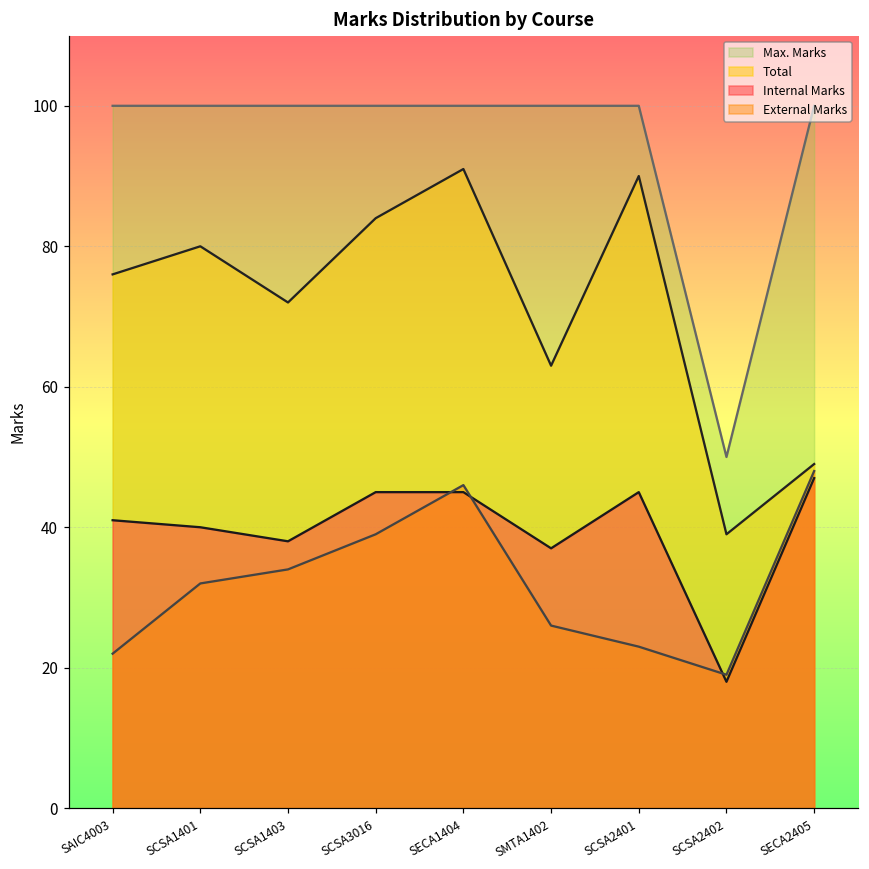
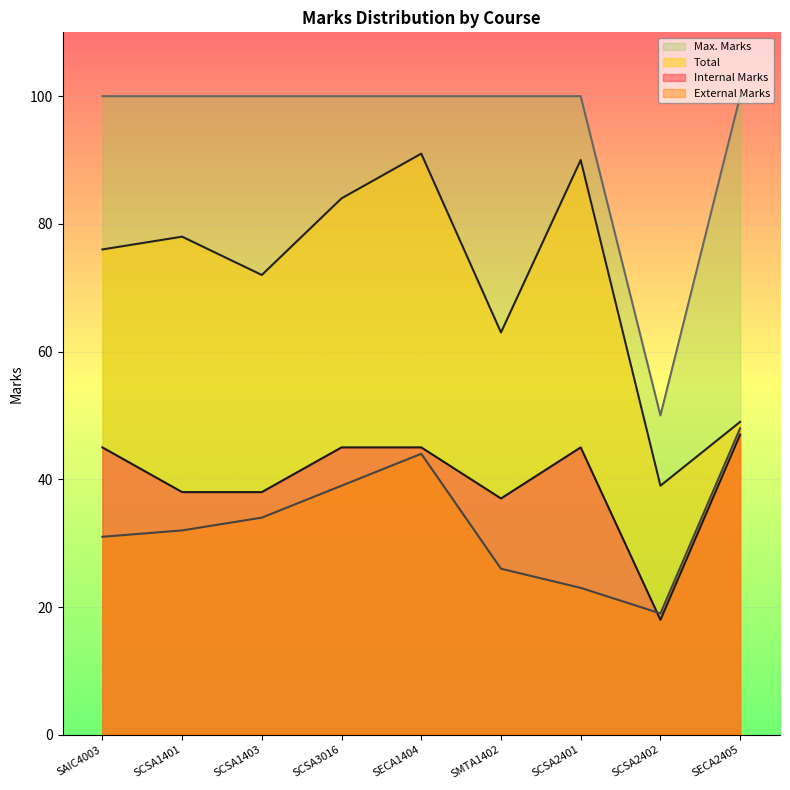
  {
    "Max. Marks": {
      "SAIC4003": 100,
      "SCSA1401": 100,
      "SCSA1403": 100,
      "SCSA3016": 100,
      "SECA1404": 100,
      "SMTA1402": 100,
      "SCSA2401": 100,
      "SCSA2402": 50
    },
    "Total": {
      "SAIC4003": 76,
-     "SCSA1401": 80,
+     "SCSA1401": 78,
      "SCSA1403": 72,
      "SCSA3016": 84,
      "SECA1404": 91,
      "SMTA1402": 63,
      "SCSA2401": 90,
      "SCSA2402": 39,
      "SECA2405": 49
    },
    "Internal Marks": {
-     "SAIC4003": 41,
-     "SCSA1401": 40,
+     "SAIC4003": 45,
+     "SCSA1401": 38,
      "SCSA1403": 38,
      "SCSA3016": 45,
      "SECA1404": 45,
      "SMTA1402": 37,
      "SCSA2401": 45,
      "SCSA2402": 18,
      "SECA2405": 47
    },
    "External Marks": {
-     "SAIC4003": 22,
+     "SAIC4003": 31,
      "SCSA1401": 32,
      "SCSA1403": 34,
      "SCSA3016": 39,
-     "SECA1404": 46,
+     "SECA1404": 44,
      "SMTA1402": 26,
      "SCSA2401": 23,
      "SCSA2402": 19,
      "SECA2405": 48
    }
  }
